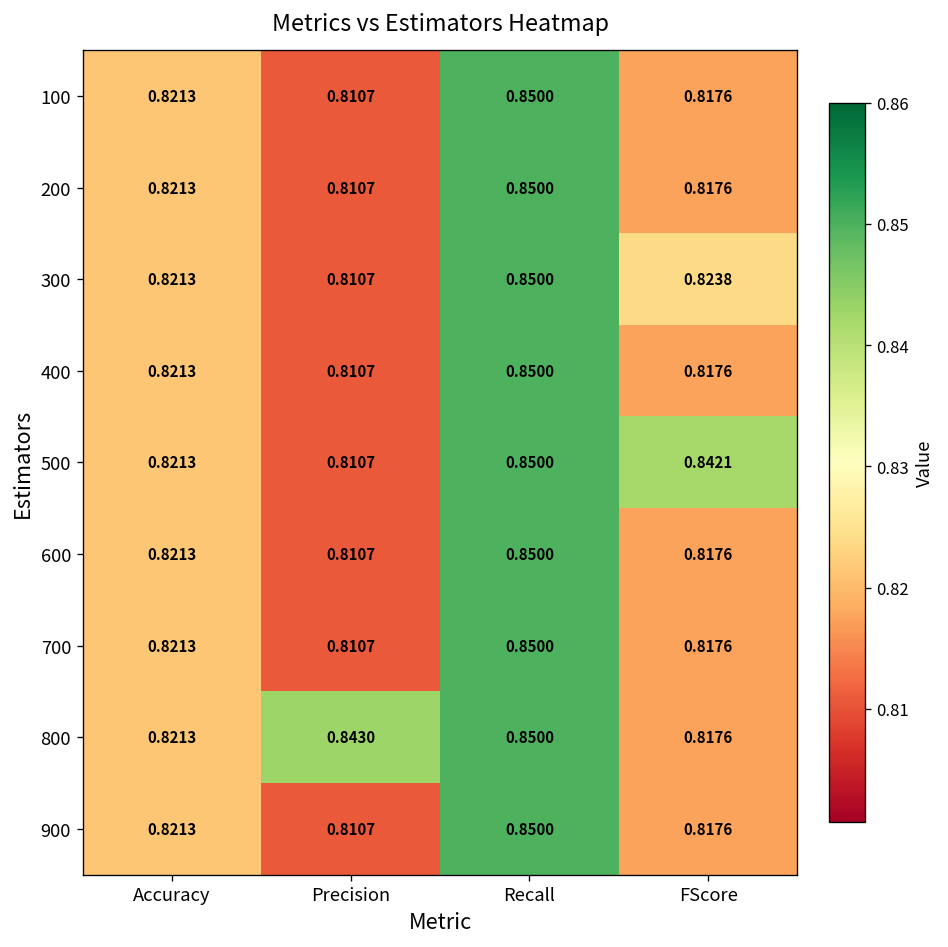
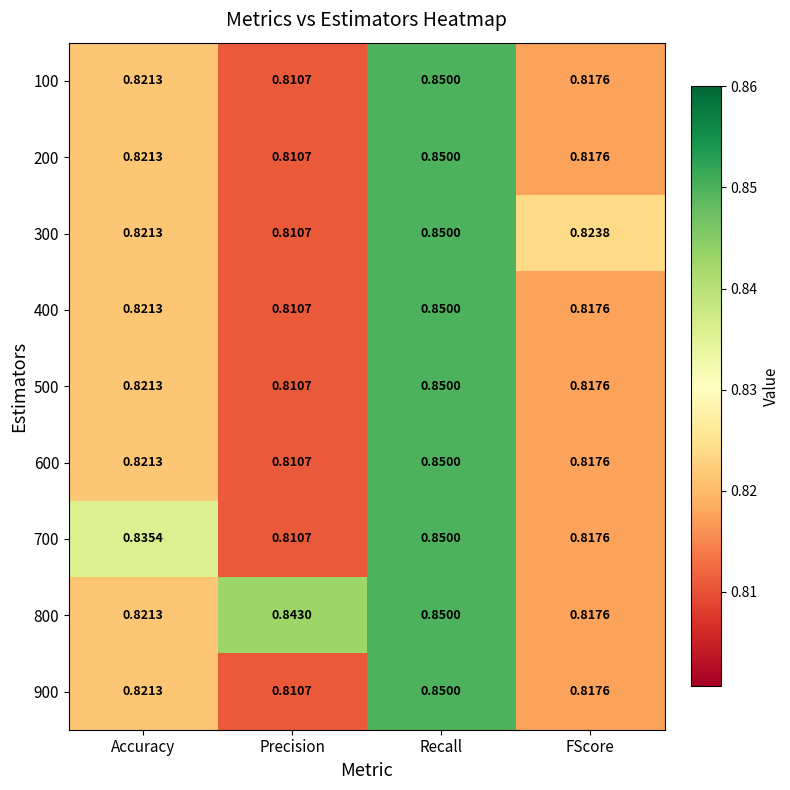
  {
    "100": {
      "Accuracy": 0.8213,
      "Precision": 0.8107,
      "Recall": 0.8500,
      "FScore": 0.8176
    },
    "200": {
      "Accuracy": 0.8213,
      "Precision": 0.8107,
      "Recall": 0.8500,
      "FScore": 0.8176
    },
    "300": {
      "Accuracy": 0.8213,
      "Precision": 0.8107,
      "Recall": 0.8500,
      "FScore": 0.8238
    },
    "400": {
      "Accuracy": 0.8213,
      "Precision": 0.8107,
      "Recall": 0.8500,
      "FScore": 0.8176
    },
    "500": {
      "Accuracy": 0.8213,
      "Precision": 0.8107,
      "Recall": 0.8500,
-     "FScore": 0.8421
+     "FScore": 0.8176
    },
    "600": {
      "Accuracy": 0.8213,
      "Precision": 0.8107,
      "Recall": 0.8500,
      "FScore": 0.8176
    },
    "700": {
-     "Accuracy": 0.8213,
+     "Accuracy": 0.8354,
      "Precision": 0.8107,
      "Recall": 0.8500,
      "FScore": 0.8176
    },
    "800": {
      "Accuracy": 0.8213,
      "Precision": 0.8430,
      "Recall": 0.8500,
      "FScore": 0.8176
    },
    "900": {
      "Accuracy": 0.8213,
      "Precision": 0.8107,
      "Recall": 0.8500,
      "FScore": 0.8176
    }
  }
